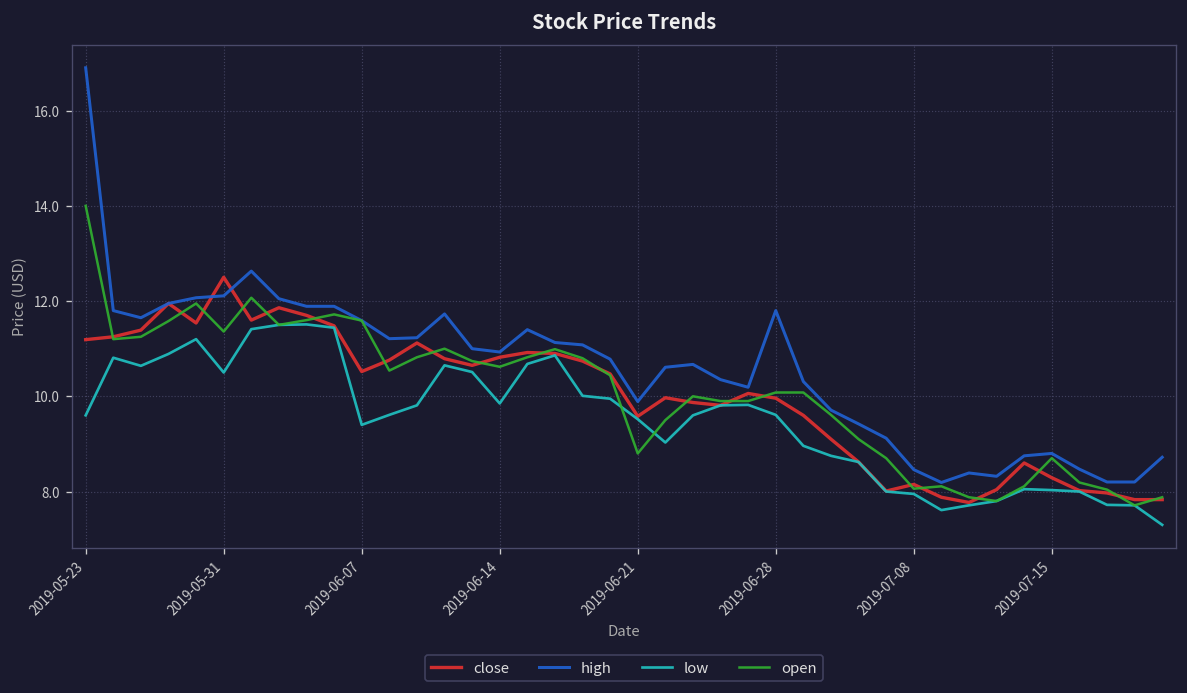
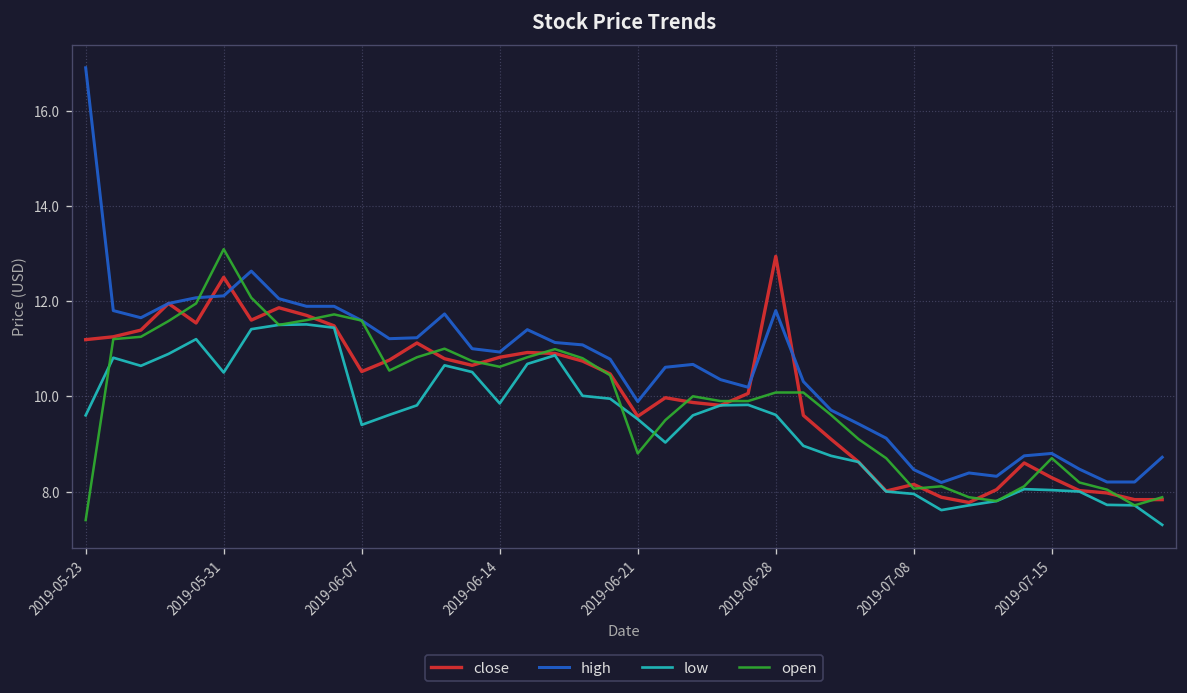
  {
    "close": {
      "2019-05-23": 11.2,
      "2019-05-31": 12.5,
      "2019-06-07": 10.5,
      "2019-06-14": 10.8,
-     "2019-06-28": 10.0,
+     "2019-06-28": 12.9,
      "2019-07-08": 8.2,
      "2019-07-15": 8.3
    },
    "high": {
      "2019-05-23": 16.9,
      "2019-05-31": 12.1,
      "2019-06-14": 10.9,
      "2019-06-21": 9.9,
      "2019-06-28": 11.8,
      "2019-07-08": 8.5,
      "2019-07-15": 8.8
    },
    "low": {
      "2019-05-23": 9.6,
      "2019-05-31": 10.5,
      "2019-06-07": 9.4,
      "2019-06-14": 9.9,
      "2019-06-28": 9.6,
      "2019-07-08": 8.0,
      "2019-07-15": 8.0
    },
    "open": {
-     "2019-05-23": 14.0,
-     "2019-05-31": 11.4,
+     "2019-05-23": 7.4,
+     "2019-05-31": 13.1,
      "2019-06-14": 10.6,
      "2019-06-21": 8.8,
      "2019-06-28": 10.1,
      "2019-07-08": 8.1,
      "2019-07-15": 8.7
    }
  }
